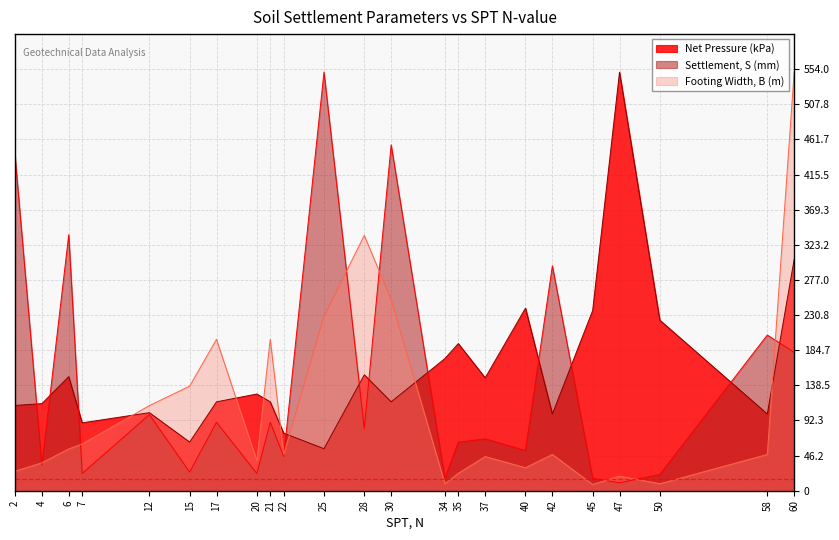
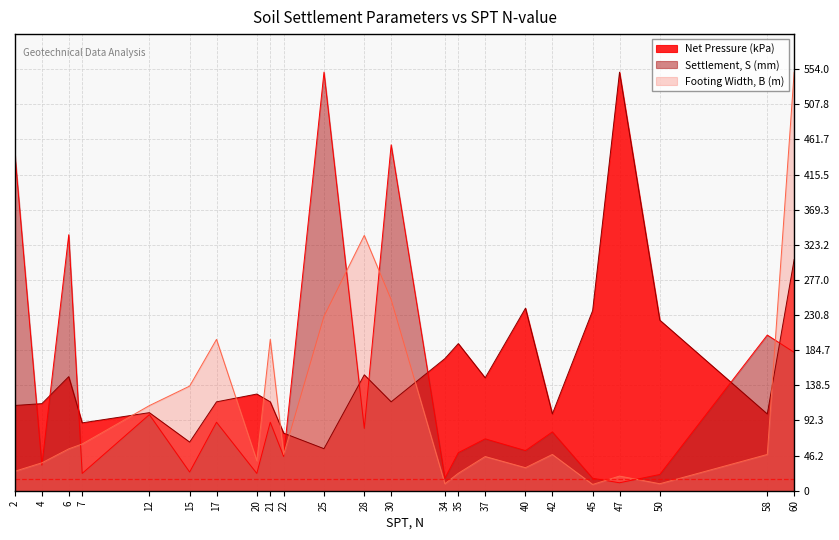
  {
    "Net Pressure (kPa)": {
      "2": 110,
      "4": 110,
      "6": 150,
      "7": 90,
      "15": 60,
      "17": 120,
      "20": 130,
      "21": 120,
      "22": 80,
      "25": 60,
      "28": 150,
      "30": 120,
      "34": 170,
      "35": 190,
      "37": 150,
      "40": 240,
      "42": 100,
      "45": 240,
      "47": 550,
      "50": 220,
      "58": 100,
      "60": 300
    },
    "Settlement, S (mm)": {
      "2": 440,
      "6": 340,
      "7": 20,
      "15": 20,
      "17": 90,
      "20": 20,
      "21": 90,
      "25": 550,
      "28": 80,
      "30": 450,
      "34": 20,
-     "35": 60,
+     "35": 50,
      "37": 70,
      "40": 50,
-     "42": 300,
+     "42": 80,
      "45": 20,
      "47": 10,
      "50": 20,
      "58": 200,
      "60": 180
    },
    "Footing Width, B (m)": {
      "2": 30,
      "6": 60,
      "7": 60,
      "12": 110,
      "15": 140,
      "17": 200,
      "20": 40,
      "21": 200,
      "25": 230,
      "28": 340,
      "30": 250,
      "34": 10,
      "35": 20,
      "37": 40,
      "40": 30,
      "42": 50,
      "45": 10,
      "47": 20,
      "50": 10,
      "58": 50,
      "60": 550
    }
  }
